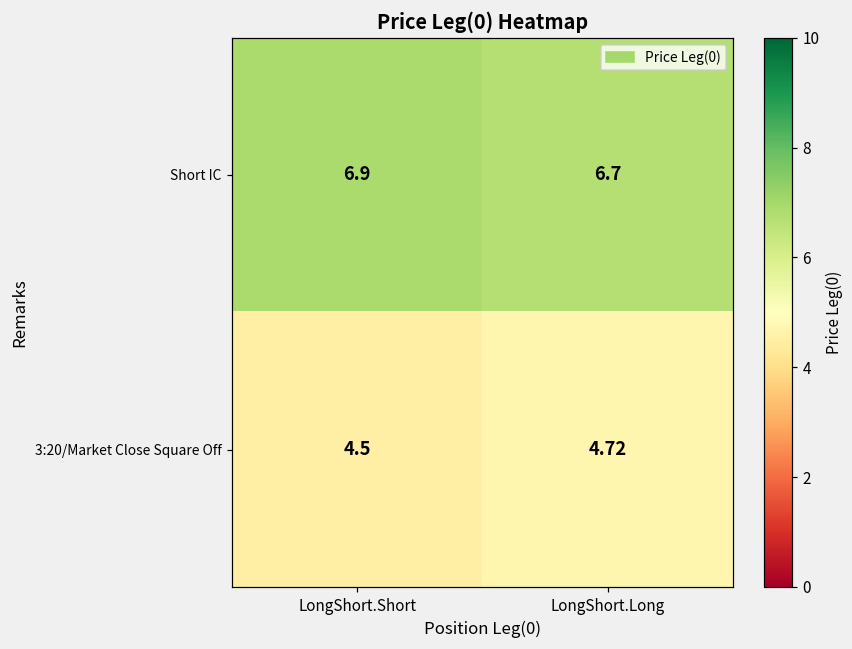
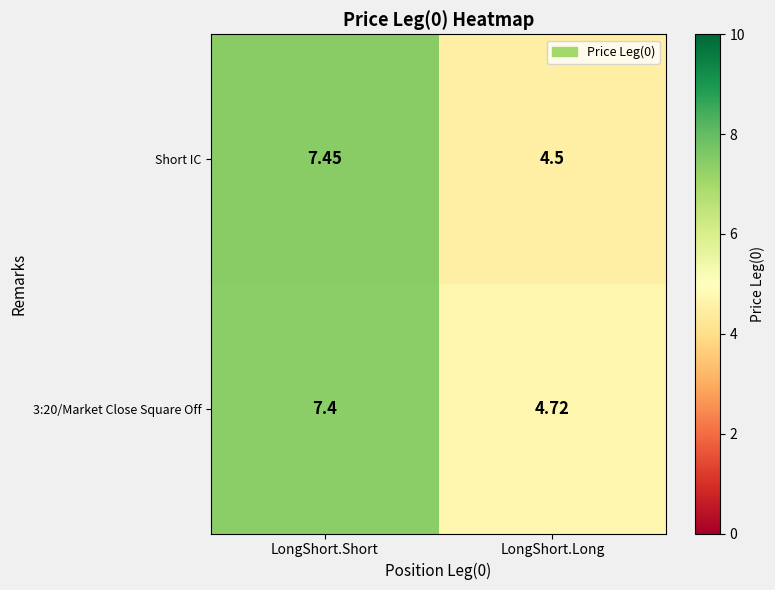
  {
    "Short IC": {
-     "LongShort.Short": 6.9,
-     "LongShort.Long": 6.7
+     "LongShort.Short": 7.45,
+     "LongShort.Long": 4.5
    },
    "3:20/Market Close Square Off": {
-     "LongShort.Short": 4.5,
+     "LongShort.Short": 7.4,
      "LongShort.Long": 4.72
    }
  }
